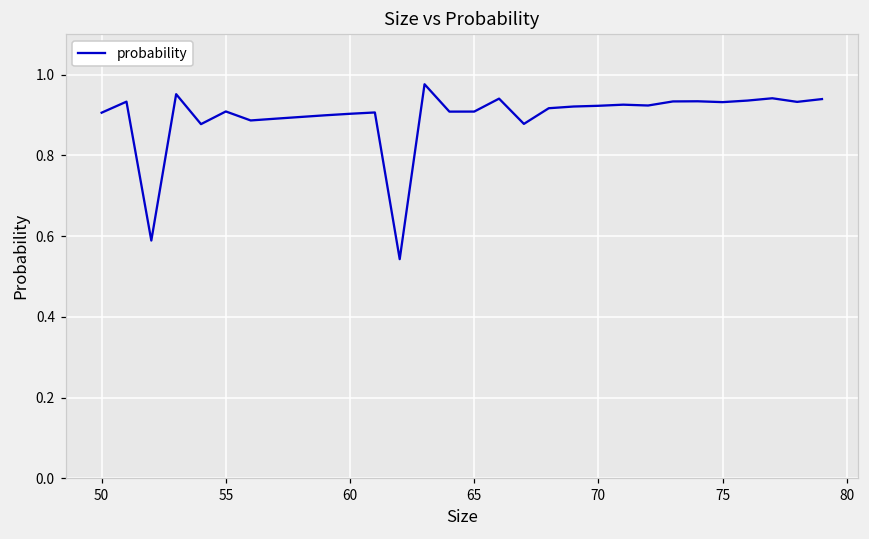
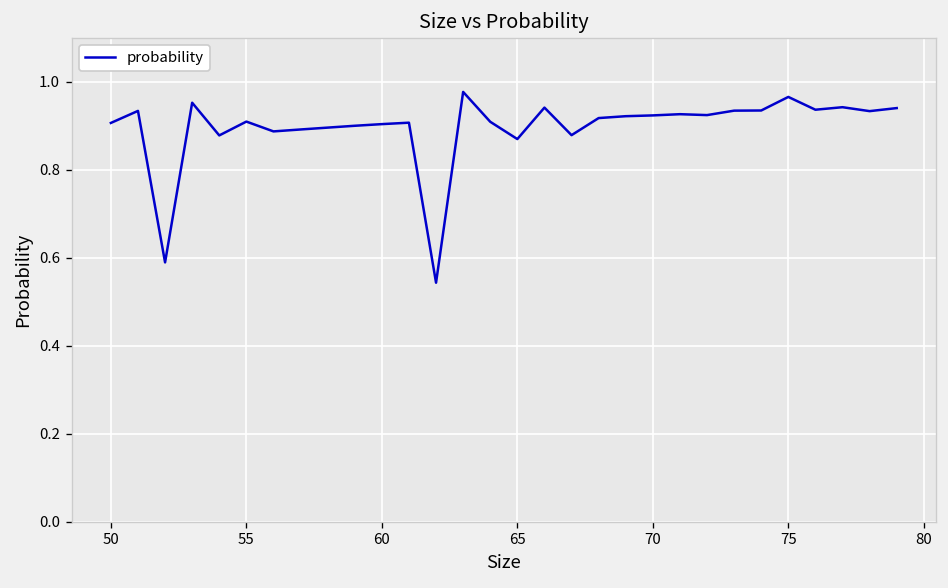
  {
    "50": 0.91,
    "55": 0.91,
    "60": 0.90,
-   "65": 0.91,
+   "65": 0.87,
    "70": 0.92,
-   "75": 0.93
+   "75": 0.97
  }
